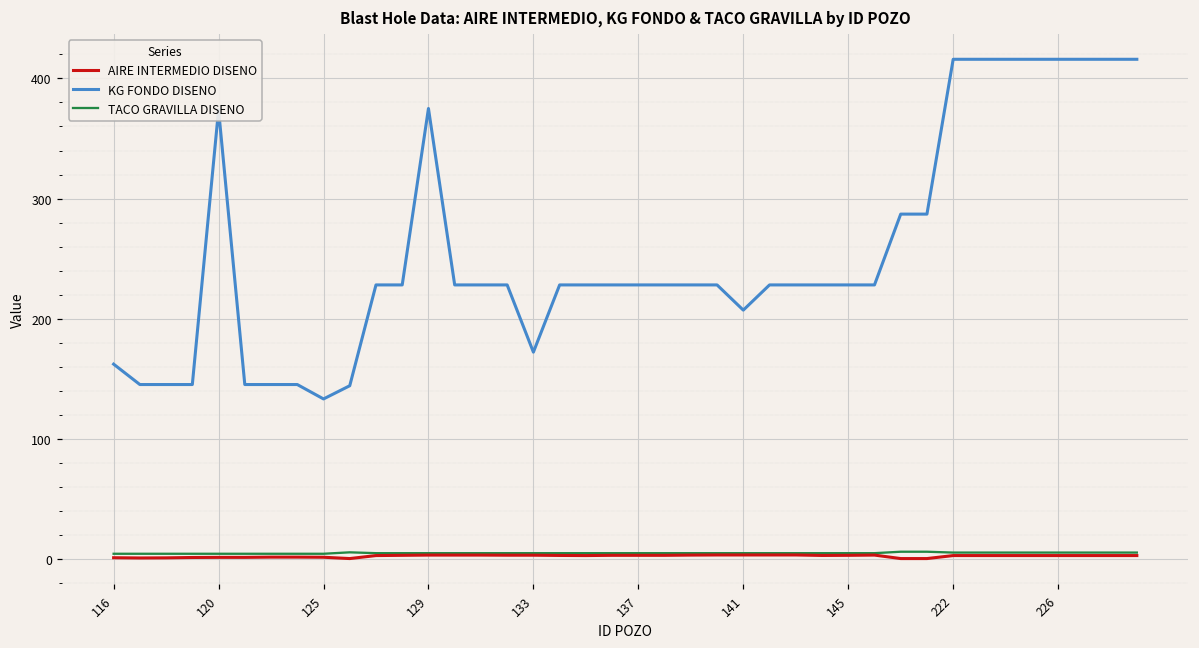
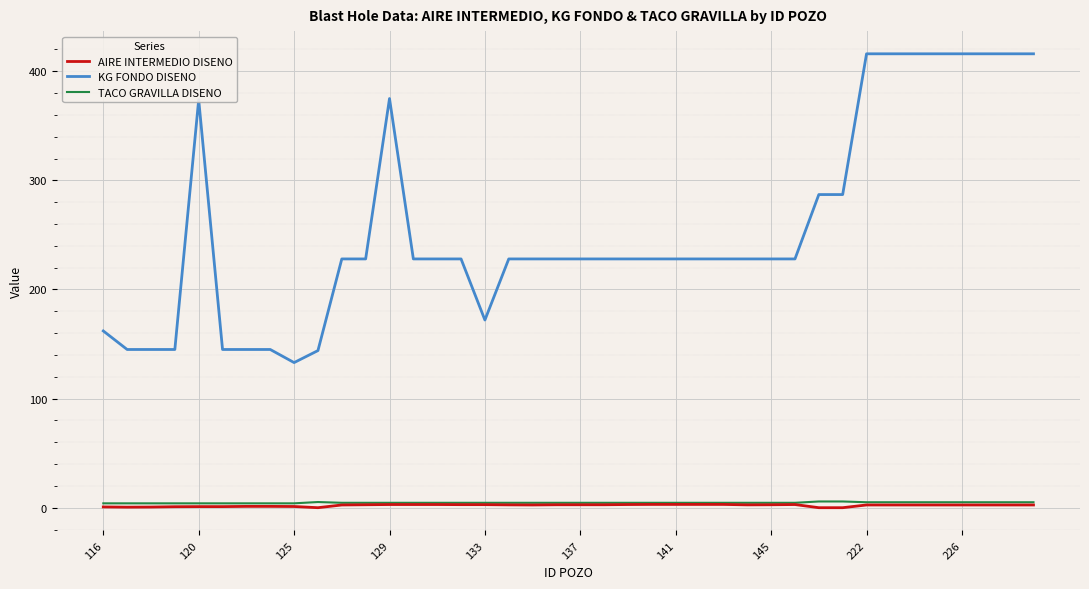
  {
    "AIRE INTERMEDIO DISENO": {
      "116": 1,
      "120": 1,
      "125": 1,
      "222": 3,
      "226": 3
    },
    "KG FONDO DISENO": {
      "116": 162,
      "125": 133,
      "129": 375,
      "133": 172,
      "137": 228,
-     "141": 207,
+     "141": 228,
      "145": 228,
      "222": 416,
      "226": 416
    },
    "TACO GRAVILLA DISENO": {
      "116": 4,
      "120": 4,
      "125": 4,
      "222": 5,
      "226": 5
    }
  }
